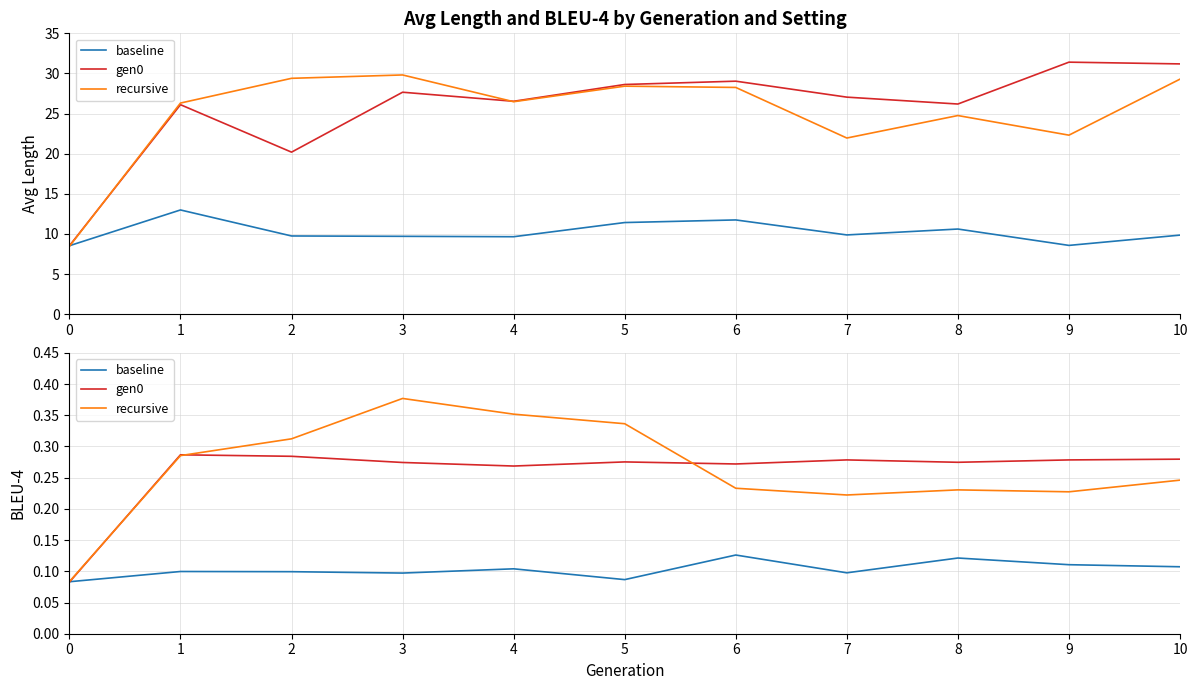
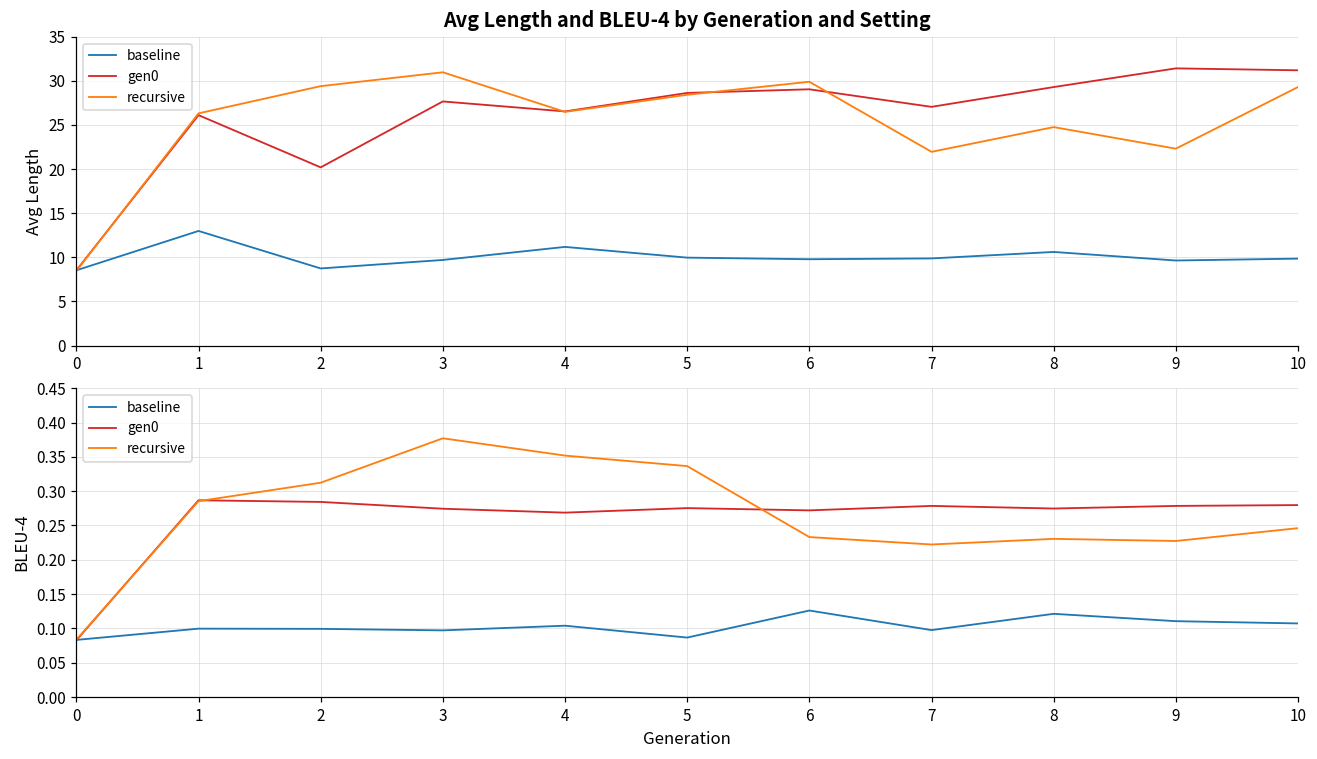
  {
    "Avg Length and BLEU-4 by Generation and Setting": {
      "baseline": {
        "1": 13,
-       "2": 10,
+       "2": 9,
        "3": 10,
-       "4": 10,
-       "5": 11,
-       "6": 12,
+       "4": 11,
+       "5": 10,
+       "6": 10,
        "7": 10,
        "8": 11,
-       "9": 9,
+       "9": 10,
        "10": 10
      },
      "gen0": {
        "2": 20,
        "3": 28,
        "6": 29,
        "7": 27,
-       "8": 26,
+       "8": 29,
        "9": 31,
        "10": 31
      },
      "recursive": {
        "2": 29,
-       "3": 30,
-       "6": 28,
+       "3": 31,
+       "6": 30,
        "7": 22,
        "8": 25,
        "9": 22,
        "10": 29
      }
    }
  }
